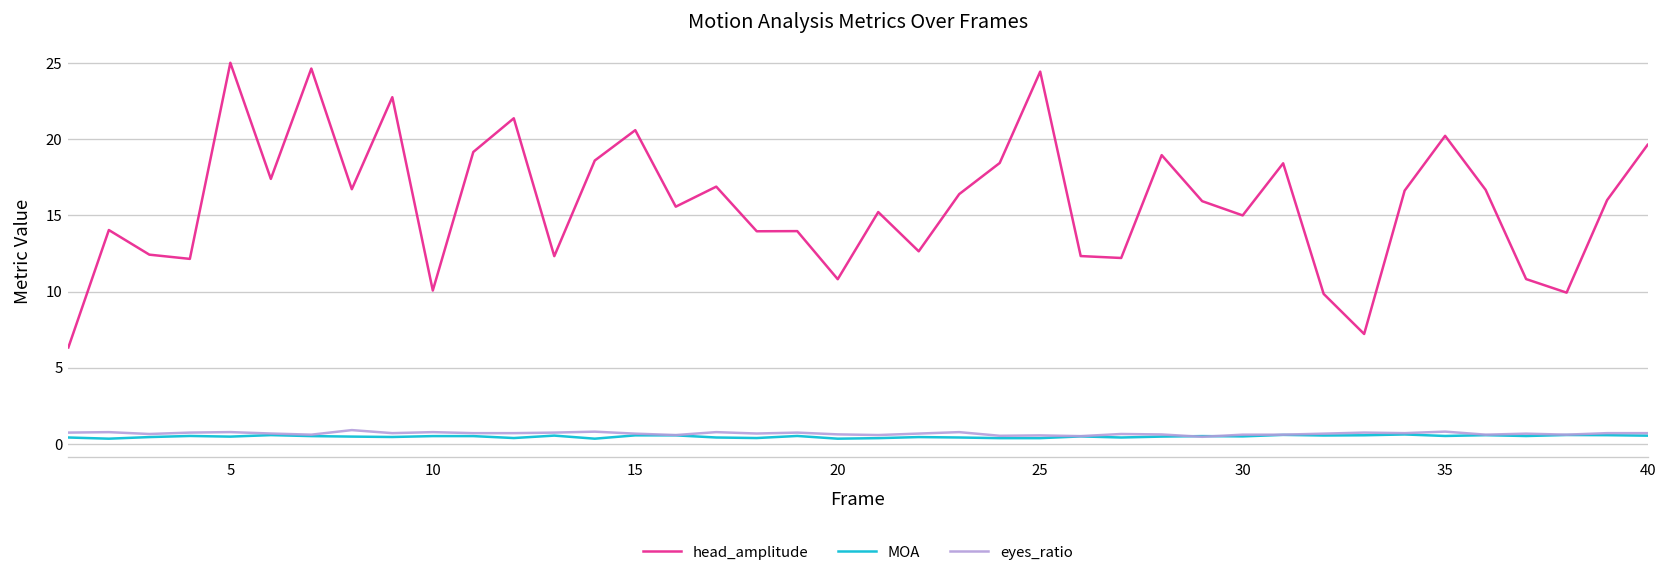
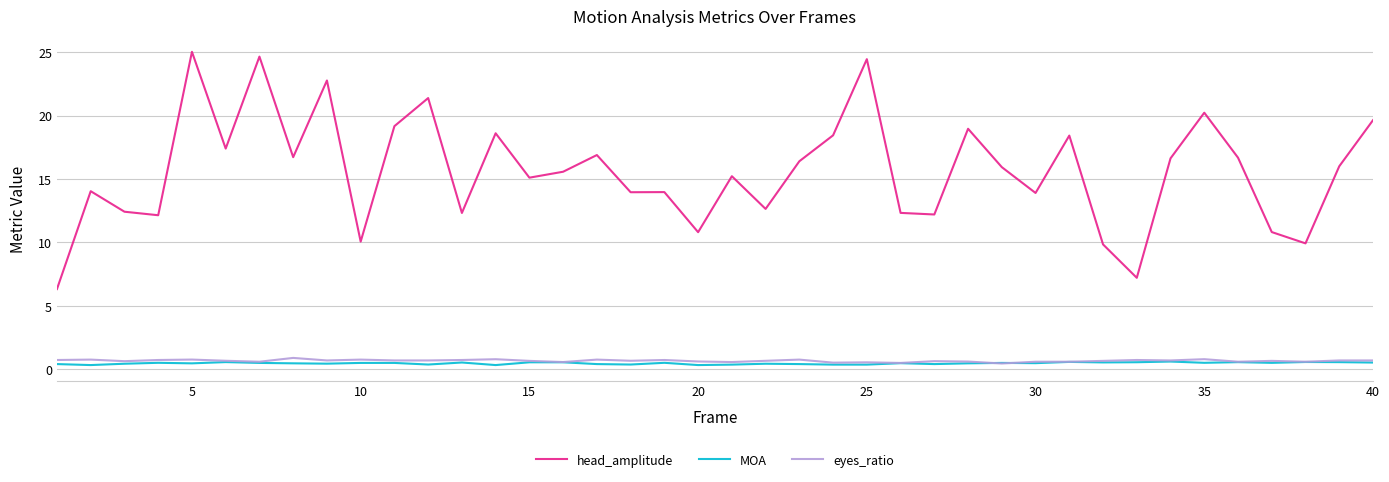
  {
    "head_amplitude": {
      "5": 25.0,
      "10": 10.1,
-     "15": 20.6,
+     "15": 15.1,
      "20": 10.8,
      "25": 24.4,
-     "30": 15.0,
+     "30": 13.9,
      "35": 20.2,
      "40": 19.6
    },
    "MOA": {
      "5": 0.5,
      "10": 0.5,
      "20": 0.3,
      "35": 0.5
    },
    "eyes_ratio": {
      "5": 0.8,
      "10": 0.8,
      "20": 0.6,
      "35": 0.8
    }
  }
